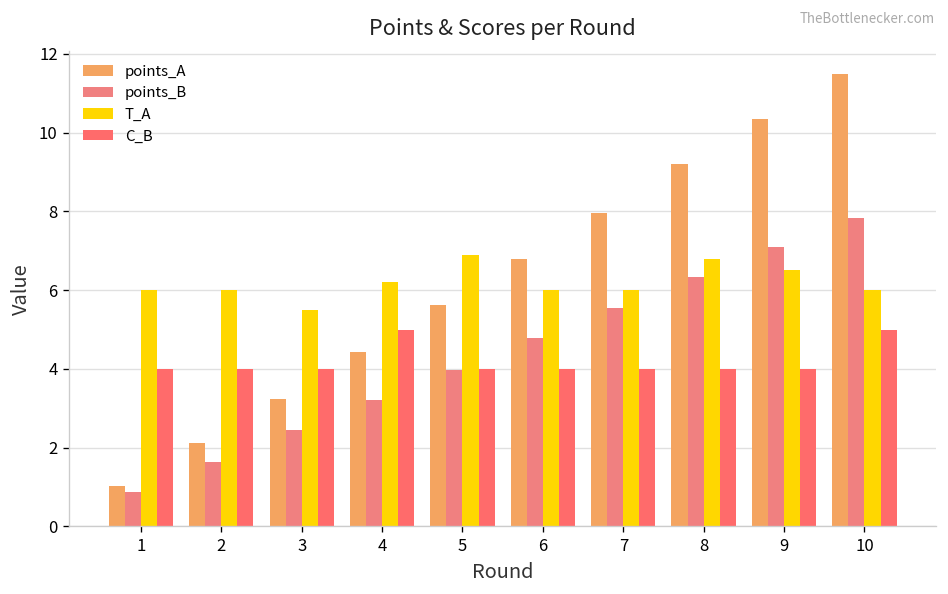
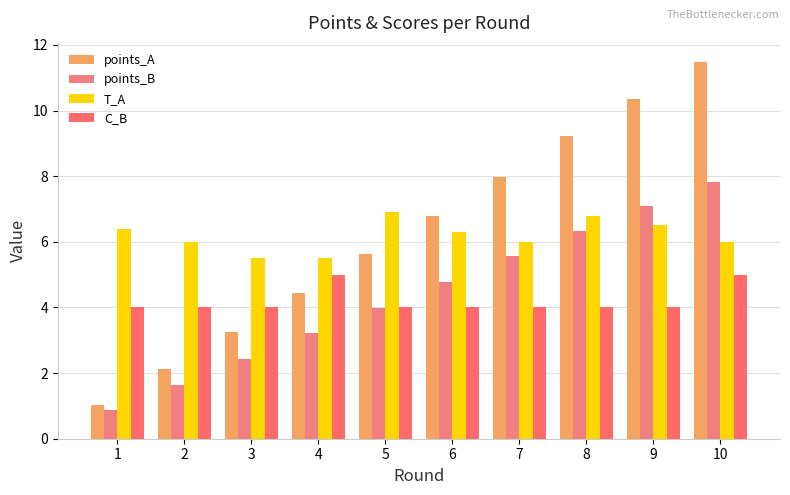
  {
    "T_A": {
-     "1": 6.0,
+     "1": 6.4,
      "2": 6.0,
      "3": 5.5,
-     "4": 6.2,
+     "4": 5.5,
      "5": 6.9,
-     "6": 6.0,
+     "6": 6.3,
      "7": 6.0,
      "8": 6.8,
      "9": 6.5,
      "10": 6.0
    }
  }
